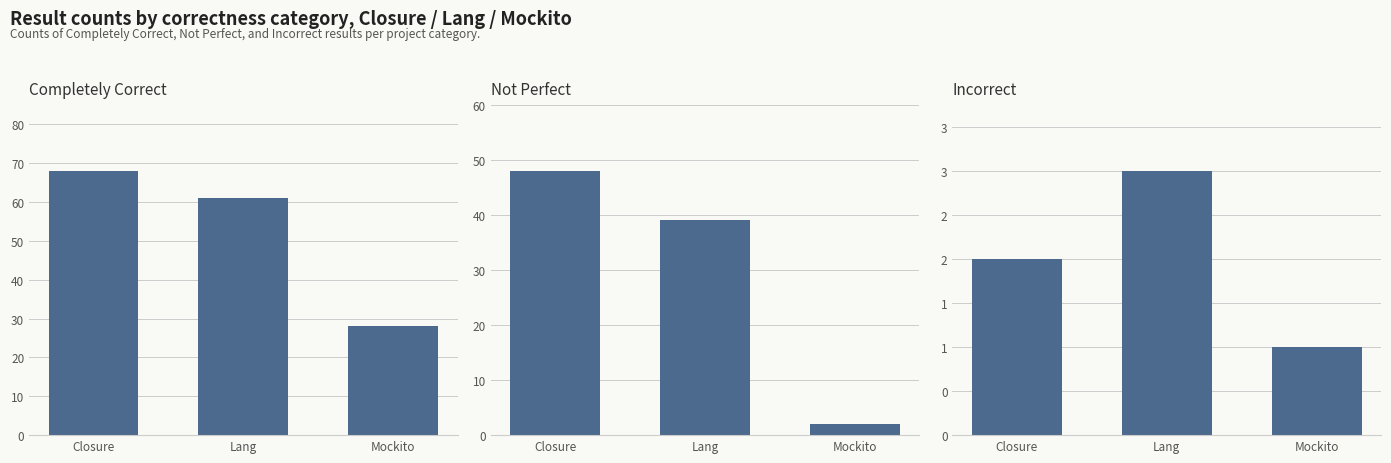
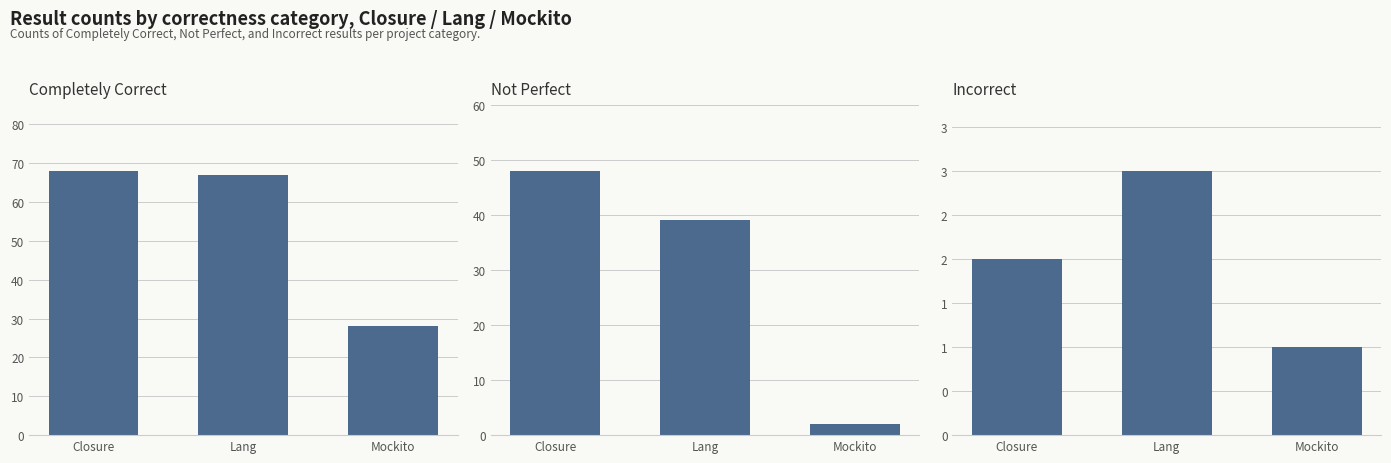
  {
    "Completely Correct": {
      "Closure": 68,
-     "Lang": 61,
+     "Lang": 67,
      "Mockito": 28
    },
    "Not Perfect": {
      "Closure": 48,
      "Lang": 39,
      "Mockito": 2
    }
  }
